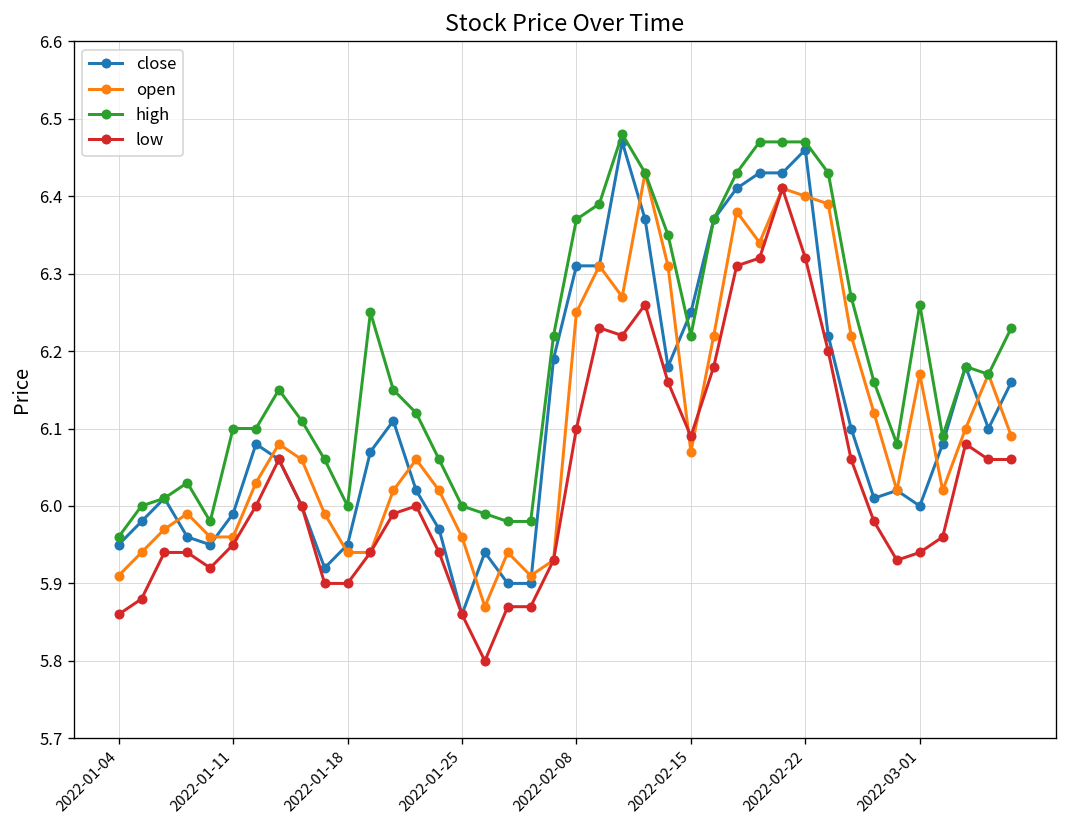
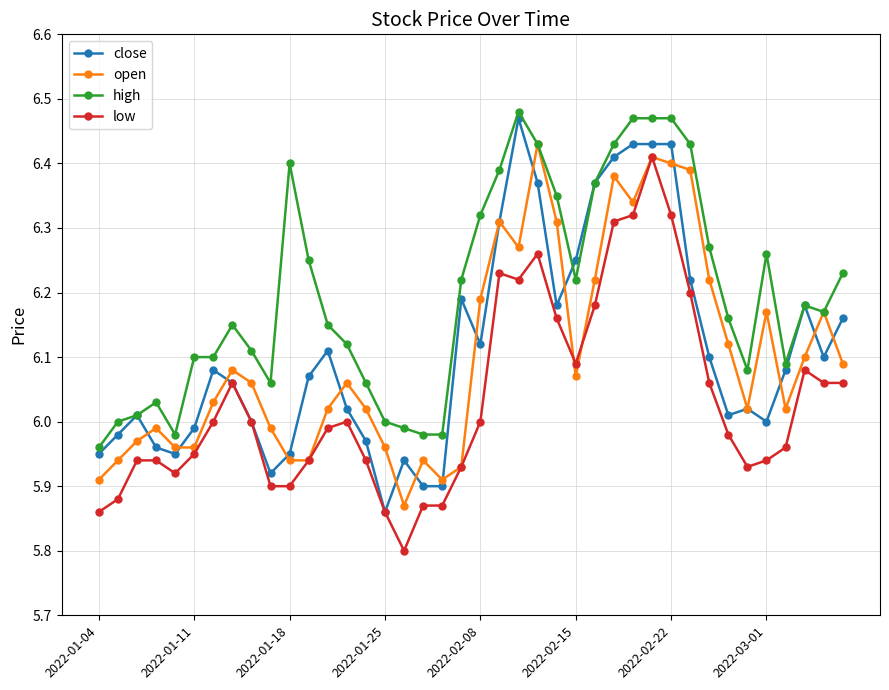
  {
    "close": {
      "2022-01-04": 5.95,
      "2022-01-11": 5.99,
      "2022-01-18": 5.95,
-     "2022-02-08": 6.31,
+     "2022-02-08": 6.12,
      "2022-02-15": 6.25,
-     "2022-02-22": 6.46,
+     "2022-02-22": 6.43,
      "2022-03-01": 6.00
    },
    "open": {
      "2022-01-04": 5.91,
      "2022-01-11": 5.96,
      "2022-01-18": 5.94,
      "2022-01-25": 5.96,
-     "2022-02-08": 6.25,
+     "2022-02-08": 6.19,
      "2022-02-15": 6.07,
      "2022-02-22": 6.40,
      "2022-03-01": 6.17
    },
    "high": {
      "2022-01-04": 5.96,
      "2022-01-11": 6.10,
-     "2022-01-18": 6.0,
+     "2022-01-18": 6.4,
      "2022-01-25": 6.00,
-     "2022-02-08": 6.37,
+     "2022-02-08": 6.32,
      "2022-02-15": 6.22,
      "2022-02-22": 6.47,
      "2022-03-01": 6.26
    },
    "low": {
      "2022-01-04": 5.86,
      "2022-01-11": 5.95,
      "2022-01-18": 5.9,
-     "2022-02-08": 6.1,
+     "2022-02-08": 6.0,
      "2022-02-15": 6.09,
      "2022-02-22": 6.32,
      "2022-03-01": 5.94
    }
  }
